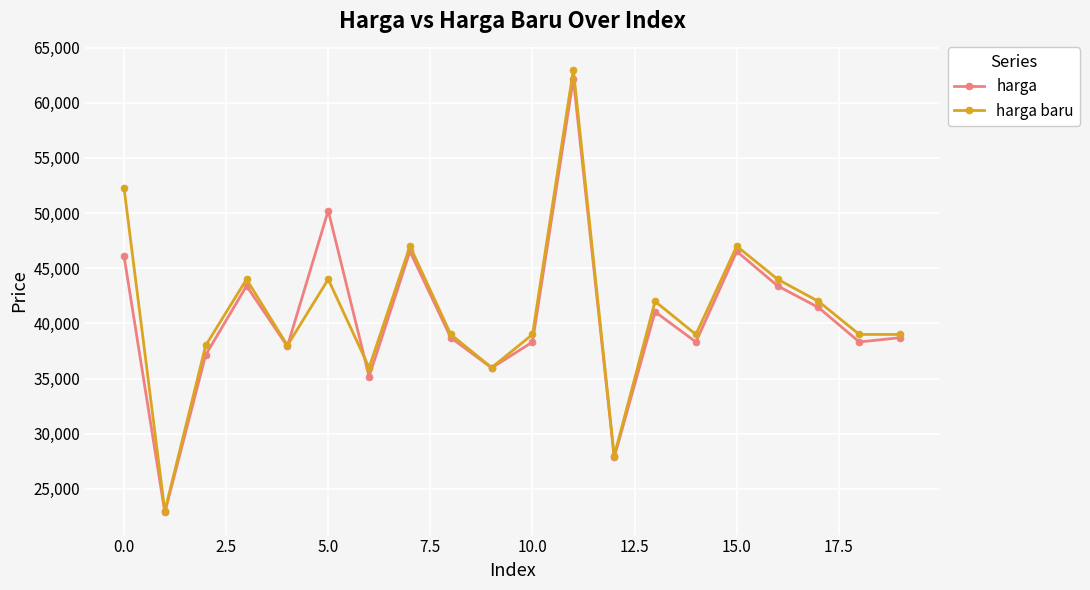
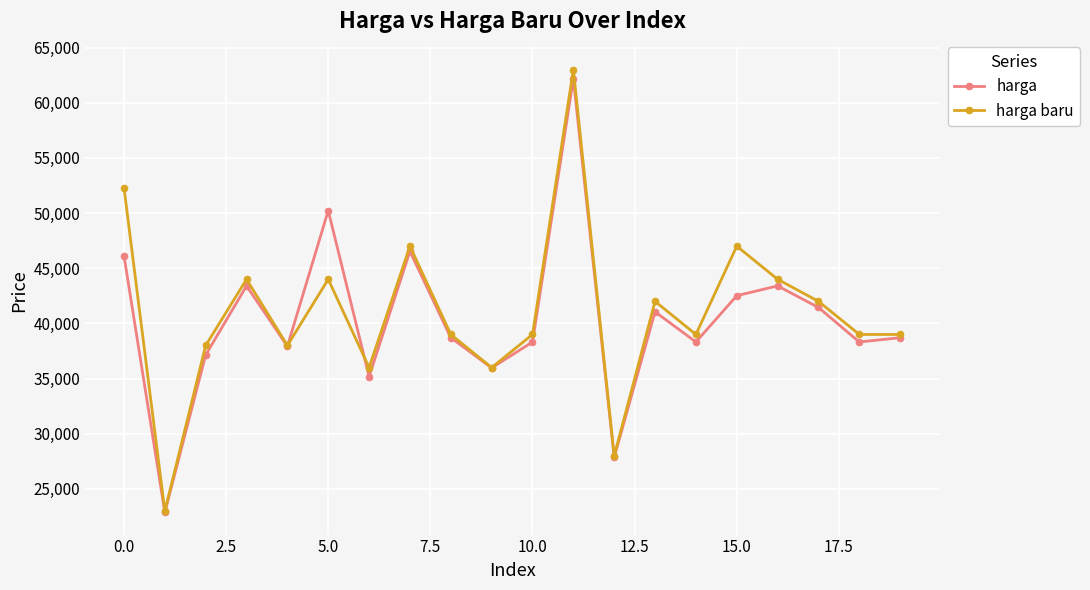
  {
    "harga": {
      "0.0": "46,100",
      "5.0": "50,200",
      "10.0": "38,300",
-     "15.0": "46,500"
+     "15.0": "42,500"
    },
    "harga baru": {
      "0.0": "52,300",
      "5.0": "44,000",
      "10.0": "39,000",
      "15.0": "47,000"
    }
  }
